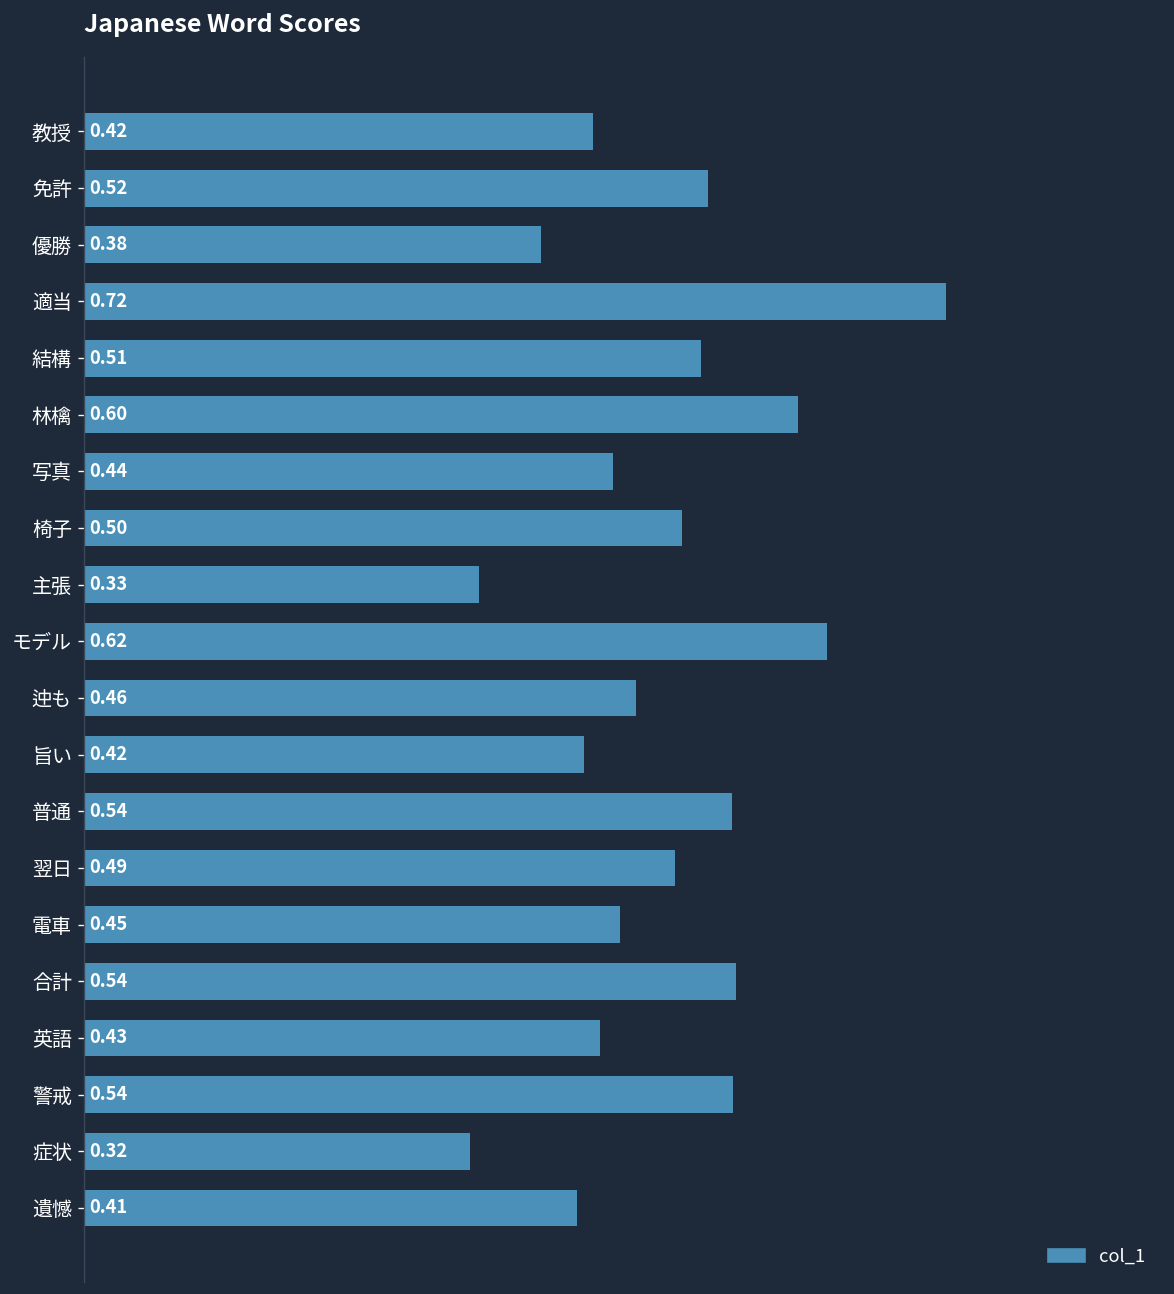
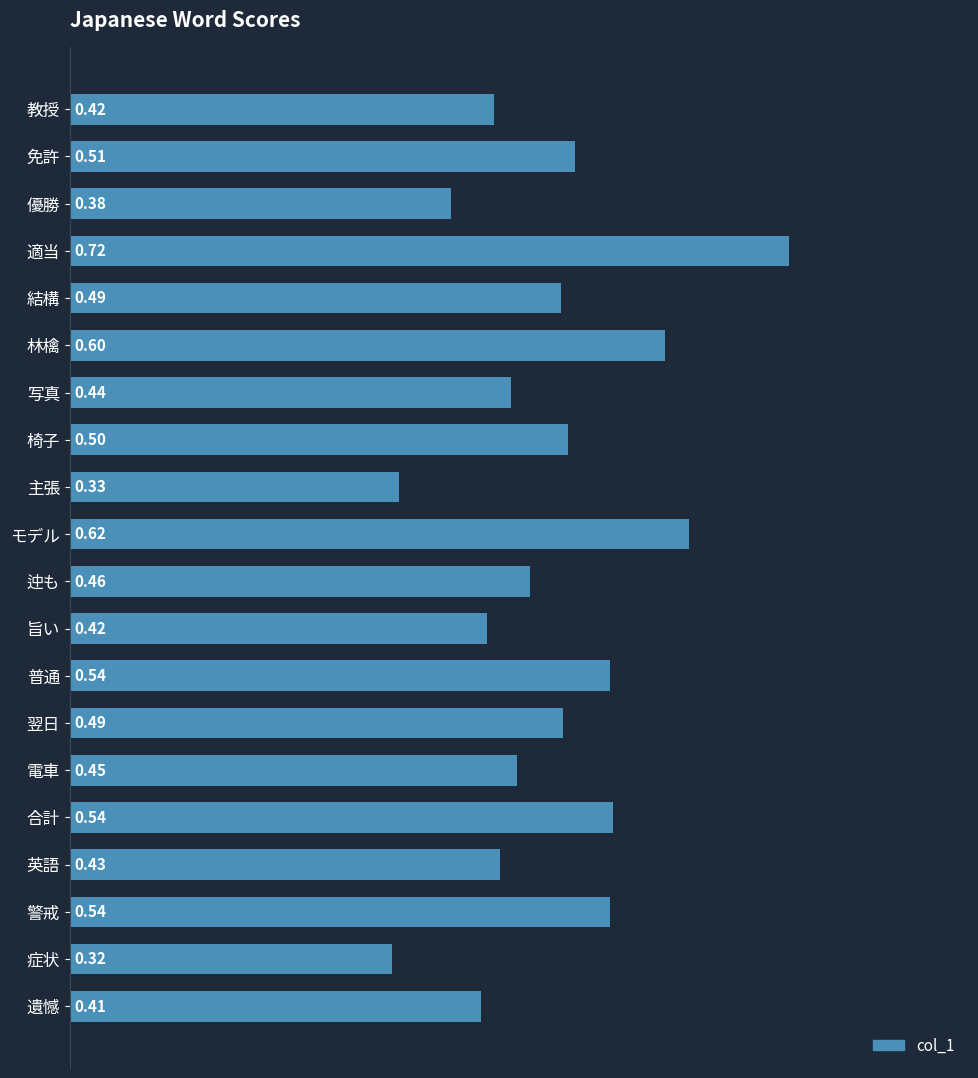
  {
    "教授": 0.42,
-   "免許": 0.52,
+   "免許": 0.51,
    "優勝": 0.38,
    "適当": 0.72,
-   "結構": 0.51,
+   "結構": 0.49,
    "林檎": 0.60,
    "写真": 0.44,
    "椅子": 0.50,
    "主張": 0.33,
    "モデル": 0.62,
    "迚も": 0.46,
    "旨い": 0.42,
    "普通": 0.54,
    "翌日": 0.49,
    "電車": 0.45,
    "合計": 0.54,
    "英語": 0.43,
    "警戒": 0.54,
    "症状": 0.32,
    "遺憾": 0.41
  }
